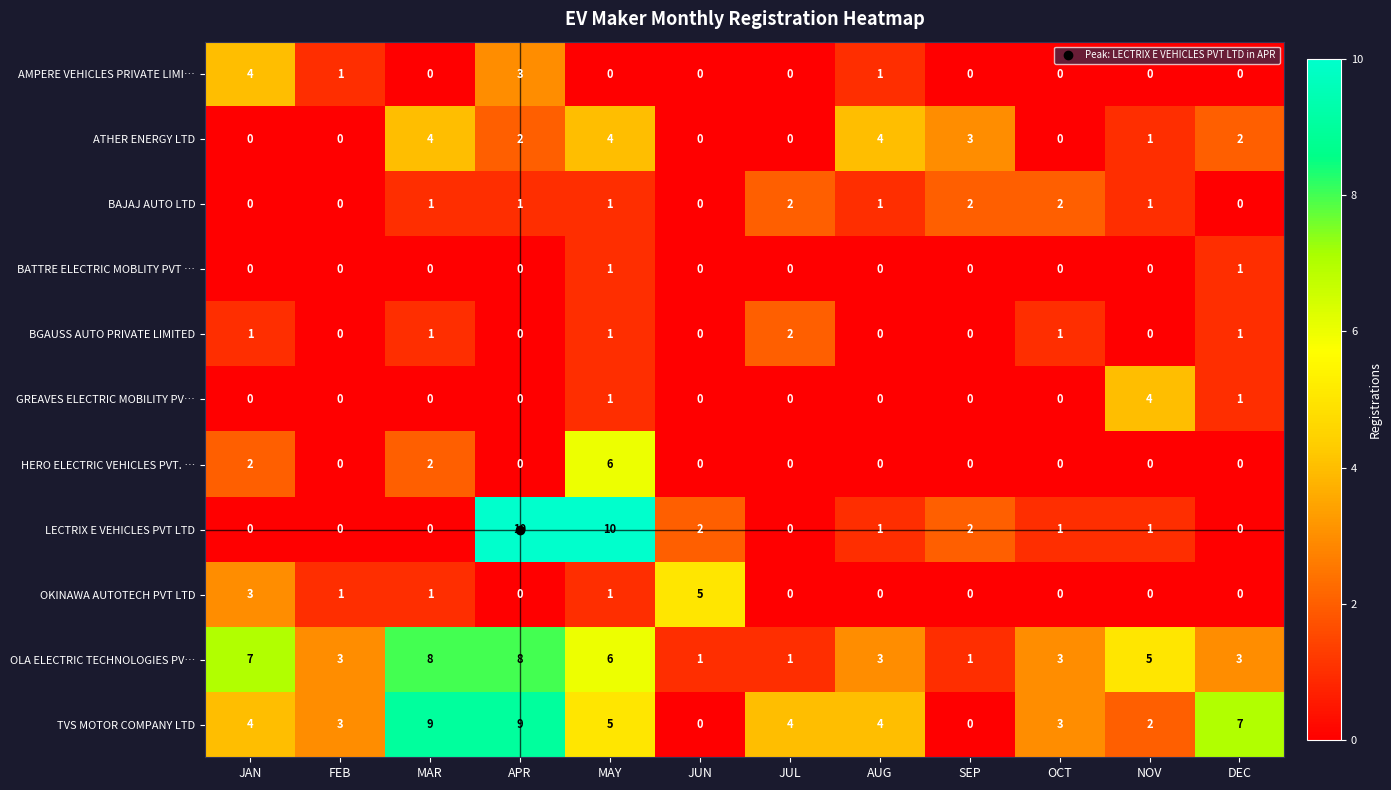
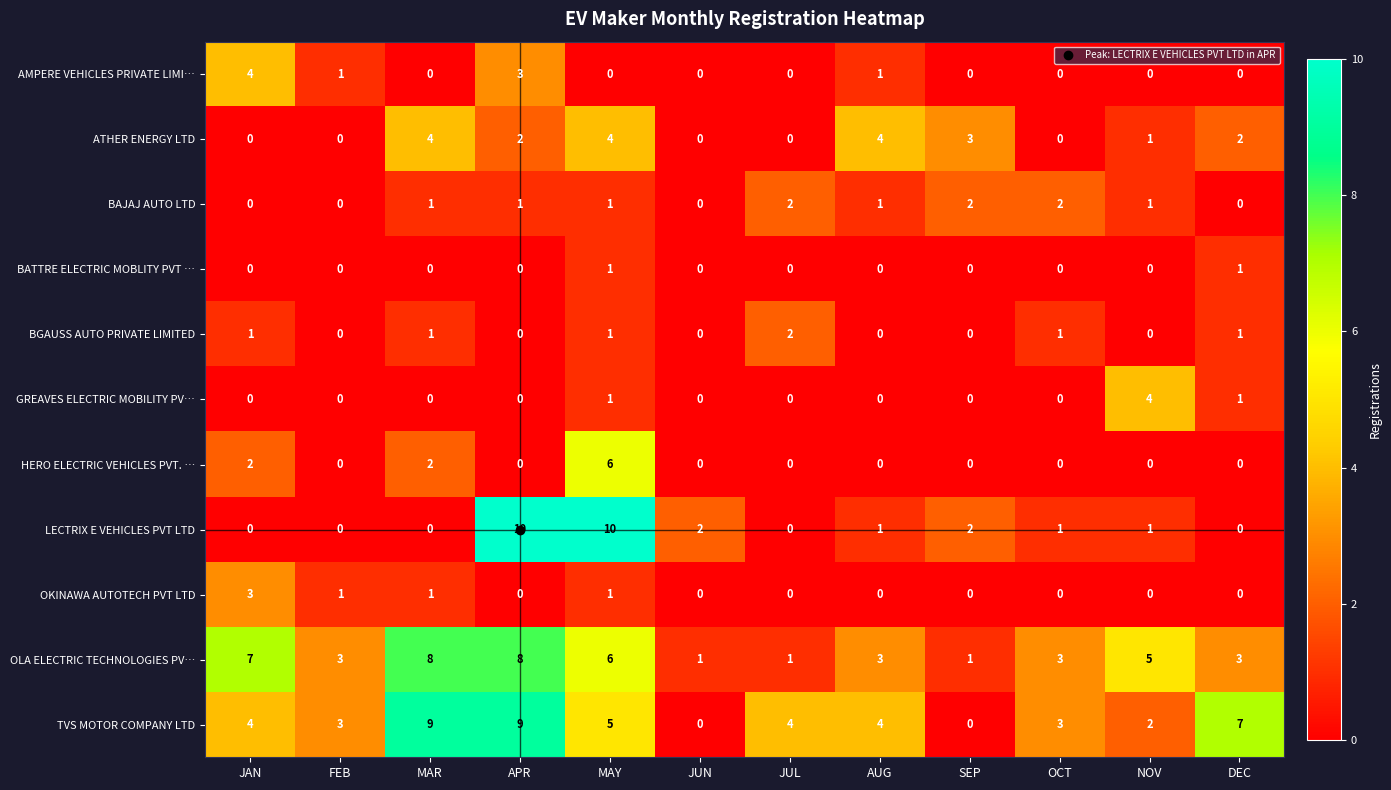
  {
    "AMPERE VEHICLES PRIVATE LIMI…": {
      "JAN": 4,
      "FEB": 1,
      "MAR": 0,
      "APR": 3,
      "MAY": 0,
      "JUN": 0,
      "JUL": 0,
      "AUG": 1,
      "SEP": 0,
      "OCT": 0,
      "NOV": 0,
      "DEC": 0
    },
    "ATHER ENERGY LTD": {
      "JAN": 0,
      "FEB": 0,
      "MAR": 4,
      "APR": 2,
      "MAY": 4,
      "JUN": 0,
      "JUL": 0,
      "AUG": 4,
      "SEP": 3,
      "OCT": 0,
      "NOV": 1,
      "DEC": 2
    },
    "BAJAJ AUTO LTD": {
      "JAN": 0,
      "FEB": 0,
      "MAR": 1,
      "APR": 1,
      "MAY": 1,
      "JUN": 0,
      "JUL": 2,
      "AUG": 1,
      "SEP": 2,
      "OCT": 2,
      "NOV": 1,
      "DEC": 0
    },
    "BATTRE ELECTRIC MOBLITY PVT …": {
      "JAN": 0,
      "FEB": 0,
      "MAR": 0,
      "APR": 0,
      "MAY": 1,
      "JUN": 0,
      "JUL": 0,
      "AUG": 0,
      "SEP": 0,
      "OCT": 0,
      "NOV": 0,
      "DEC": 1
    },
    "BGAUSS AUTO PRIVATE LIMITED": {
      "JAN": 1,
      "FEB": 0,
      "MAR": 1,
      "APR": 0,
      "MAY": 1,
      "JUN": 0,
      "JUL": 2,
      "AUG": 0,
      "SEP": 0,
      "OCT": 1,
      "NOV": 0,
      "DEC": 1
    },
    "GREAVES ELECTRIC MOBILITY PV…": {
      "JAN": 0,
      "FEB": 0,
      "MAR": 0,
      "APR": 0,
      "MAY": 1,
      "JUN": 0,
      "JUL": 0,
      "AUG": 0,
      "SEP": 0,
      "OCT": 0,
      "NOV": 4,
      "DEC": 1
    },
    "HERO ELECTRIC VEHICLES PVT. …": {
      "JAN": 2,
      "FEB": 0,
      "MAR": 2,
      "APR": 0,
      "MAY": 6,
      "JUN": 0,
      "JUL": 0,
      "AUG": 0,
      "SEP": 0,
      "OCT": 0,
      "NOV": 0,
      "DEC": 0
    },
    "LECTRIX E VEHICLES PVT LTD": {
      "JAN": 0,
      "FEB": 0,
      "MAR": 0,
      "MAY": 10,
      "JUN": 2,
      "JUL": 0,
      "AUG": 1,
      "SEP": 2,
      "OCT": 1,
      "NOV": 1,
      "DEC": 0
    },
    "OKINAWA AUTOTECH PVT LTD": {
      "JAN": 3,
      "FEB": 1,
      "MAR": 1,
      "APR": 0,
      "MAY": 1,
-     "JUN": 5,
+     "JUN": 0,
      "JUL": 0,
      "AUG": 0,
      "SEP": 0,
      "OCT": 0,
      "NOV": 0,
      "DEC": 0
    },
    "OLA ELECTRIC TECHNOLOGIES PV…": {
      "JAN": 7,
      "FEB": 3,
      "MAR": 8,
      "APR": 8,
      "MAY": 6,
      "JUN": 1,
      "JUL": 1,
      "AUG": 3,
      "SEP": 1,
      "OCT": 3,
      "NOV": 5,
      "DEC": 3
    },
    "TVS MOTOR COMPANY LTD": {
      "JAN": 4,
      "FEB": 3,
      "MAR": 9,
      "APR": 9,
      "MAY": 5,
      "JUN": 0,
      "JUL": 4,
      "AUG": 4,
      "SEP": 0,
      "OCT": 3,
      "NOV": 2,
      "DEC": 7
    }
  }
